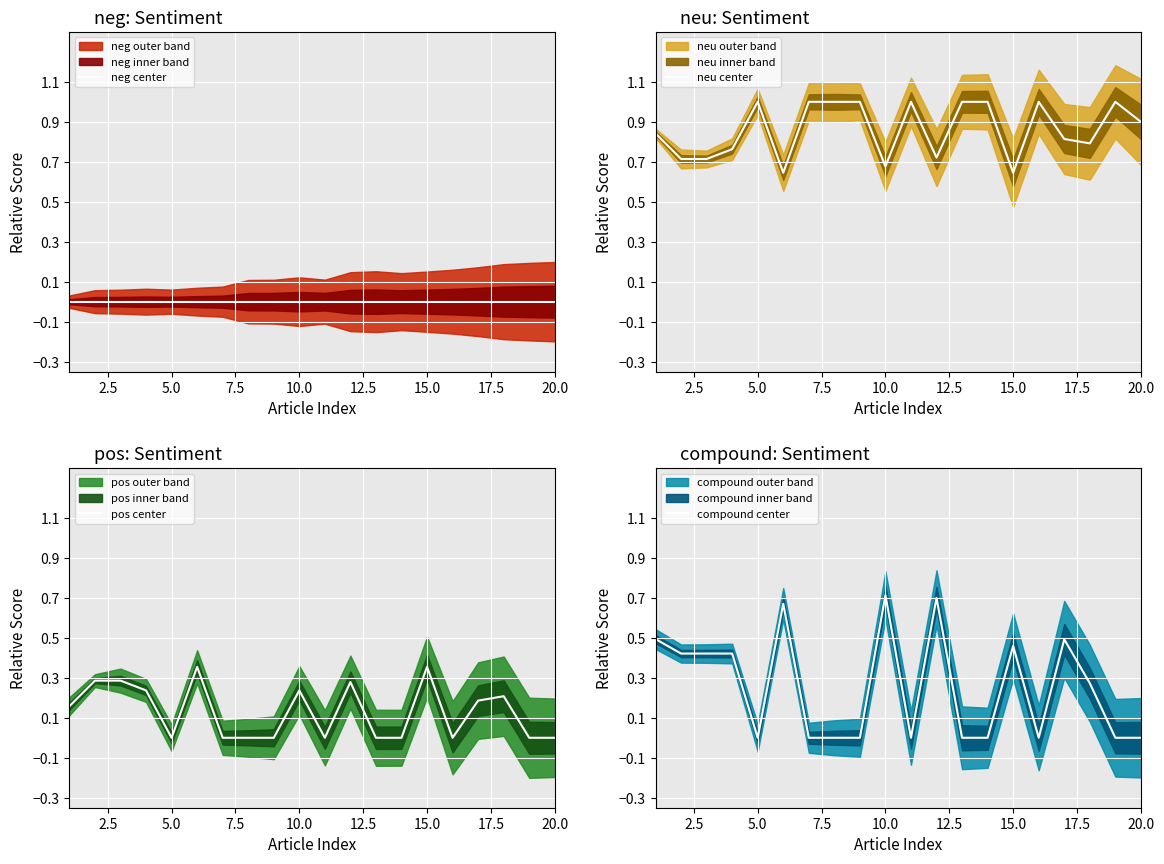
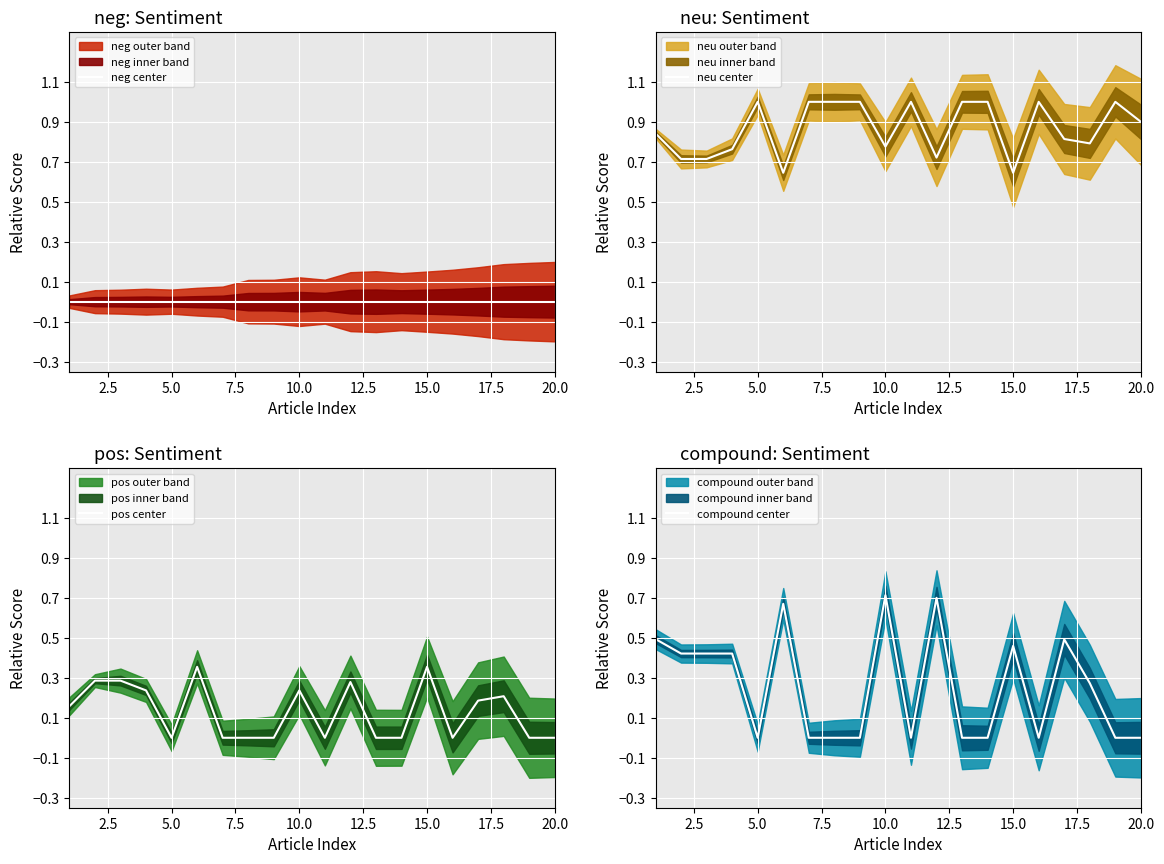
  {
    "neg: Sentiment": {
      "neg center": {
        "5.0": 0.00,
        "10.0": 0.00,
        "15.0": 0.00,
        "20.0": 0.00
      }
    },
    "neu: Sentiment": {
      "neu center": {
        "5.0": 1.00,
-       "10.0": 0.68,
+       "10.0": 0.78,
        "15.0": 0.65,
        "20.0": 0.90
      }
    },
    "pos: Sentiment": {
      "pos center": {
        "5.0": 0.00,
        "10.0": 0.24,
        "15.0": 0.36,
        "20.0": 0.00
      }
    },
    "compound: Sentiment": {
      "compound center": {
        "5.0": 0.00,
        "10.0": 0.71,
        "15.0": 0.46,
        "20.0": 0.00
      }
    }
  }
